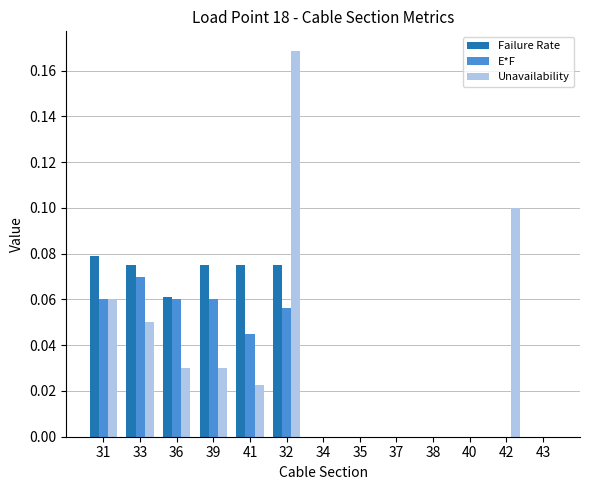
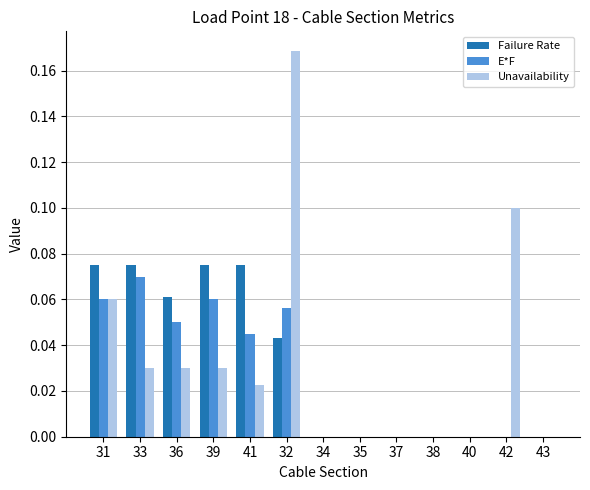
  {
    "Failure Rate": {
-     "31": 0.079,
+     "31": 0.075,
      "33": 0.075,
      "36": 0.061,
      "39": 0.075,
      "41": 0.075,
-     "32": 0.075,
+     "32": 0.043,
      "34": 0.000,
      "35": 0.000,
      "37": 0.000,
      "38": 0.000,
      "40": 0.000,
      "42": 0.000,
      "43": 0.000
    },
    "E*F": {
      "31": 0.06,
      "33": 0.07,
-     "36": 0.06,
+     "36": 0.05,
      "39": 0.06,
      "41": 0.045,
      "32": 0.056,
      "34": 0.00,
      "35": 0.00,
      "37": 0.00,
      "38": 0.00,
      "40": 0.00,
      "42": 0.00,
      "43": 0.00
    },
    "Unavailability": {
      "31": 0.06,
-     "33": 0.05,
+     "33": 0.03,
      "36": 0.03,
      "39": 0.03,
      "41": 0.023,
      "32": 0.169,
      "34": 0.00,
      "35": 0.00,
      "37": 0.00,
      "38": 0.00,
      "40": 0.00,
      "42": 0.10,
      "43": 0.00
    }
  }
